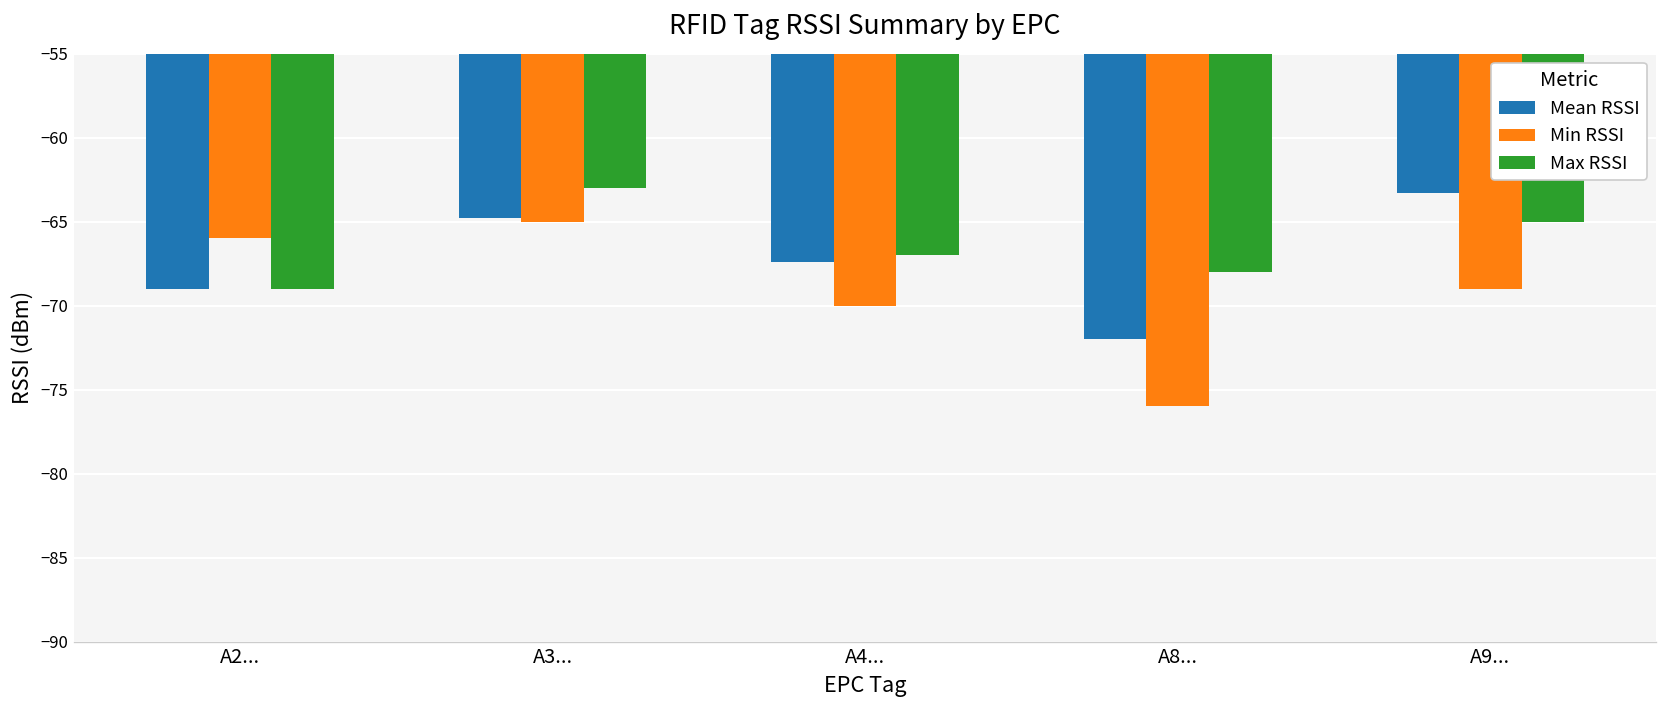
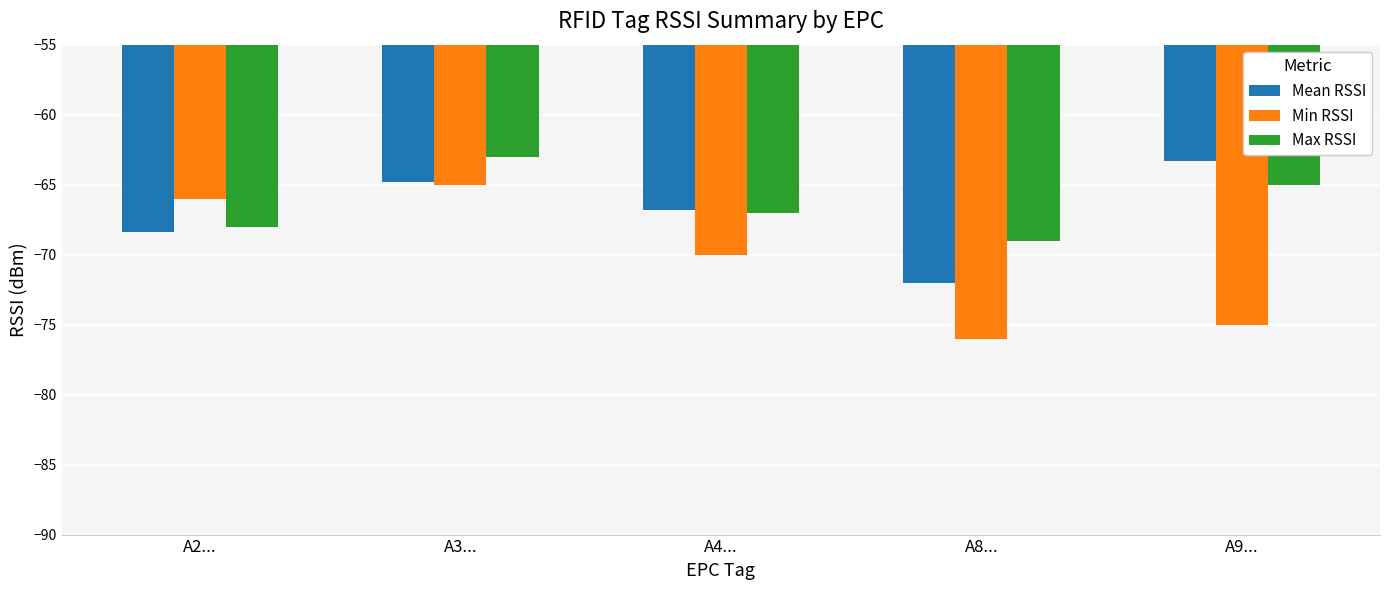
  {
    "Mean RSSI": {
-     "A2...": -69.0,
+     "A2...": -68.4,
      "A3...": -64.8,
-     "A4...": -67.4,
+     "A4...": -66.8,
      "A8...": -72.0,
      "A9...": -63.3
    },
    "Min RSSI": {
      "A2...": -66,
      "A3...": -65,
      "A4...": -70,
      "A8...": -76,
-     "A9...": -69
+     "A9...": -75
    },
    "Max RSSI": {
-     "A2...": -69,
+     "A2...": -68,
      "A3...": -63,
      "A4...": -67,
-     "A8...": -68,
+     "A8...": -69,
      "A9...": -65
    }
  }
